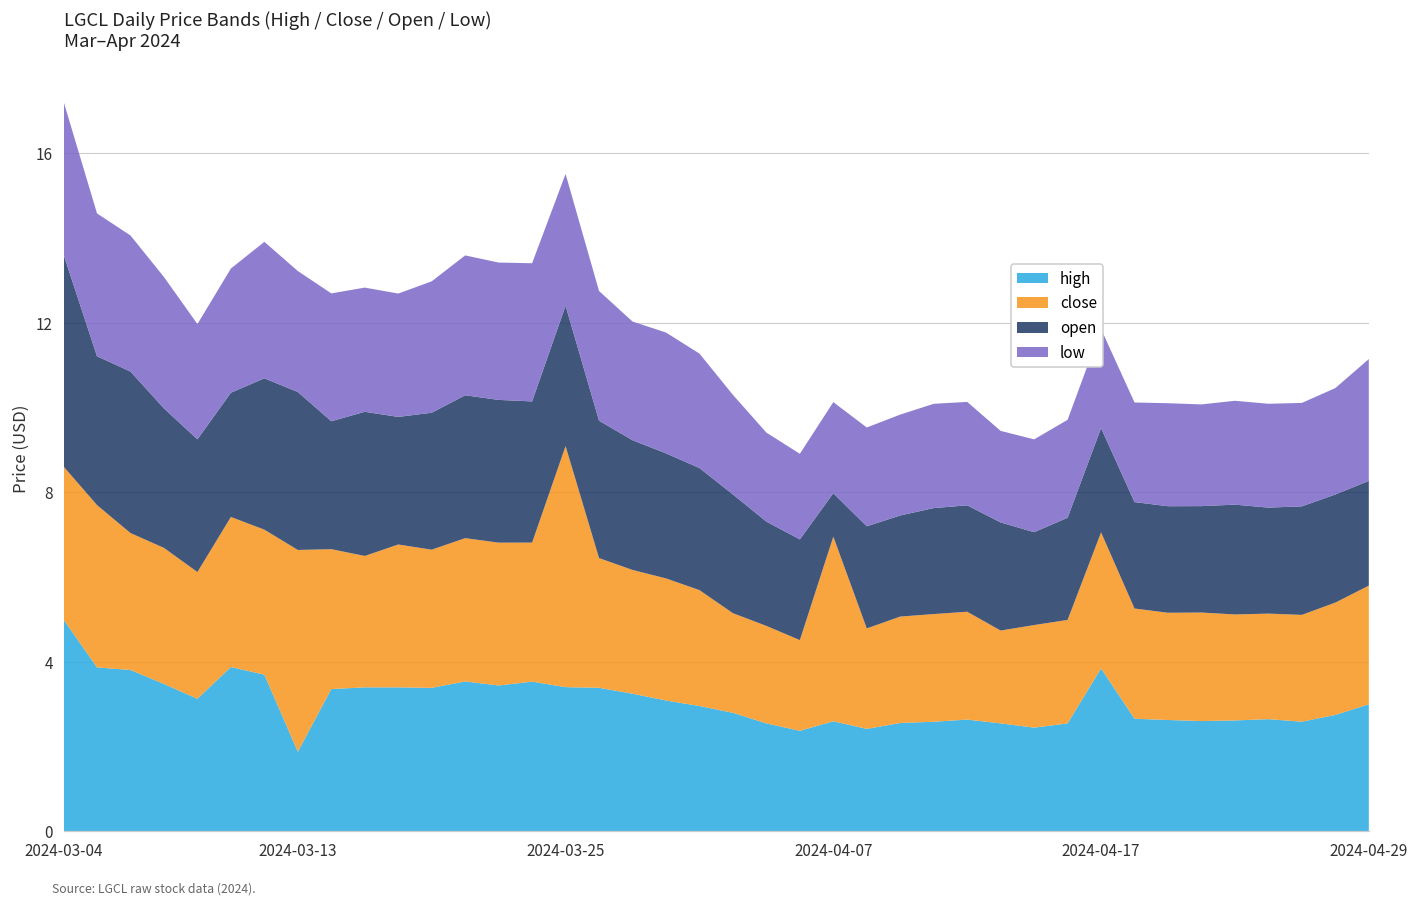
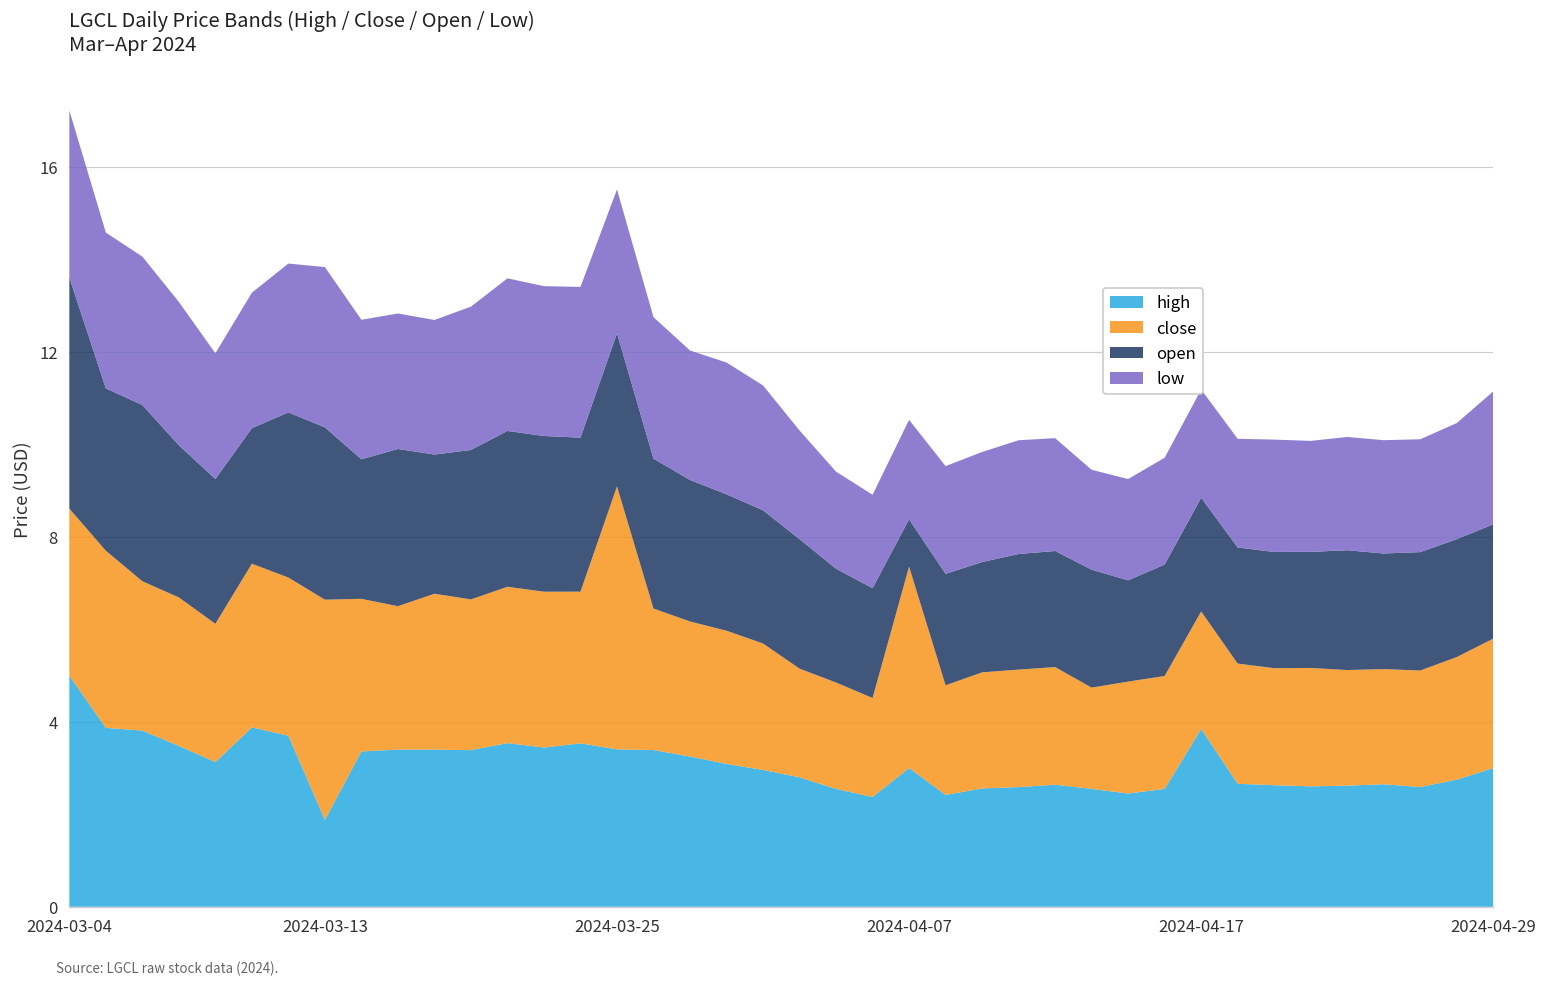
  {
    "high": {
      "2024-03-04": 5.0,
      "2024-03-13": 1.9,
      "2024-03-25": 3.4,
-     "2024-04-07": 2.6,
+     "2024-04-07": 3.0,
      "2024-04-17": 3.8,
      "2024-04-29": 3.0
    },
    "close": {
      "2024-03-04": 3.6,
      "2024-03-13": 4.8,
      "2024-03-25": 5.7,
      "2024-04-07": 4.4,
-     "2024-04-17": 3.2,
+     "2024-04-17": 2.5,
      "2024-04-29": 2.8
    },
    "open": {
      "2024-03-04": 5.0,
      "2024-03-13": 3.7,
      "2024-03-25": 3.3,
      "2024-04-07": 1.0,
      "2024-04-17": 2.5,
      "2024-04-29": 2.5
    },
    "low": {
      "2024-03-04": 3.6,
-     "2024-03-13": 2.9,
+     "2024-03-13": 3.5,
      "2024-03-25": 3.1,
      "2024-04-07": 2.2,
      "2024-04-29": 2.9
    }
  }
